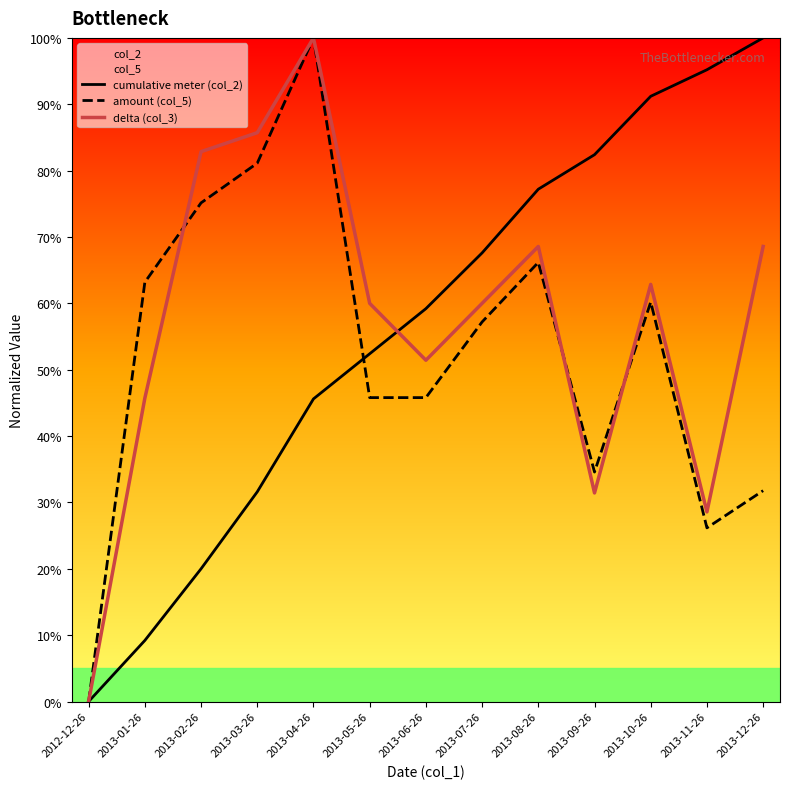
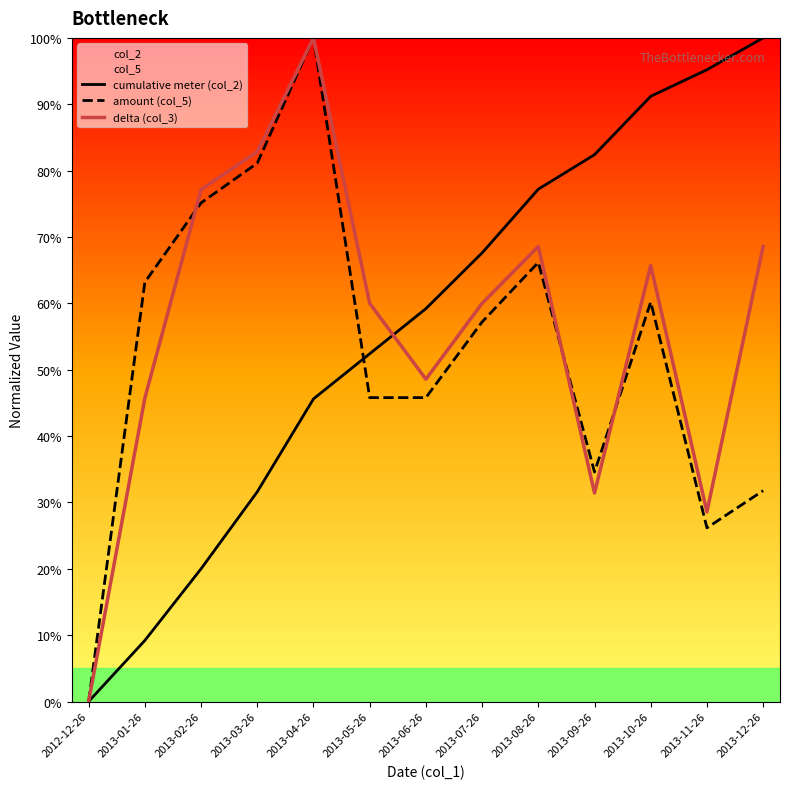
  {
    "delta (col_3)": {
      "2013-01-26": "46%",
-     "2013-02-26": "83%",
-     "2013-03-26": "86%",
+     "2013-02-26": "77%",
+     "2013-03-26": "83%",
      "2013-05-26": "60%",
-     "2013-06-26": "51%",
+     "2013-06-26": "49%",
      "2013-07-26": "60%",
      "2013-08-26": "69%",
      "2013-09-26": "31%",
-     "2013-10-26": "63%",
+     "2013-10-26": "66%",
      "2013-11-26": "29%",
      "2013-12-26": "69%"
    }
  }
